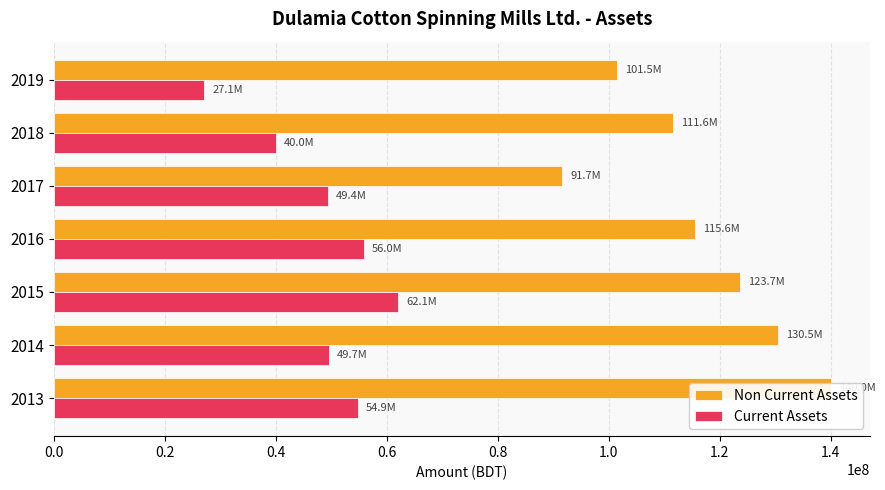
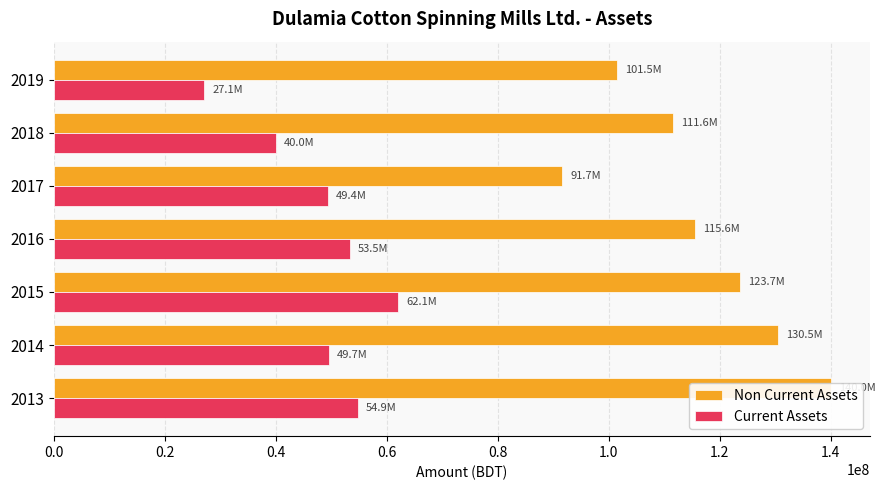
  {
    "Non Current Assets": {
      "2019": "101.5M",
      "2018": "111.6M",
      "2017": "91.7M",
      "2016": "115.6M",
      "2015": "123.7M",
      "2014": "130.5M"
    },
    "Current Assets": {
      "2019": "27.1M",
      "2018": "40.0M",
      "2017": "49.4M",
-     "2016": "56.0M",
+     "2016": "53.5M",
      "2015": "62.1M",
      "2014": "49.7M",
      "2013": "54.9M"
    }
  }
